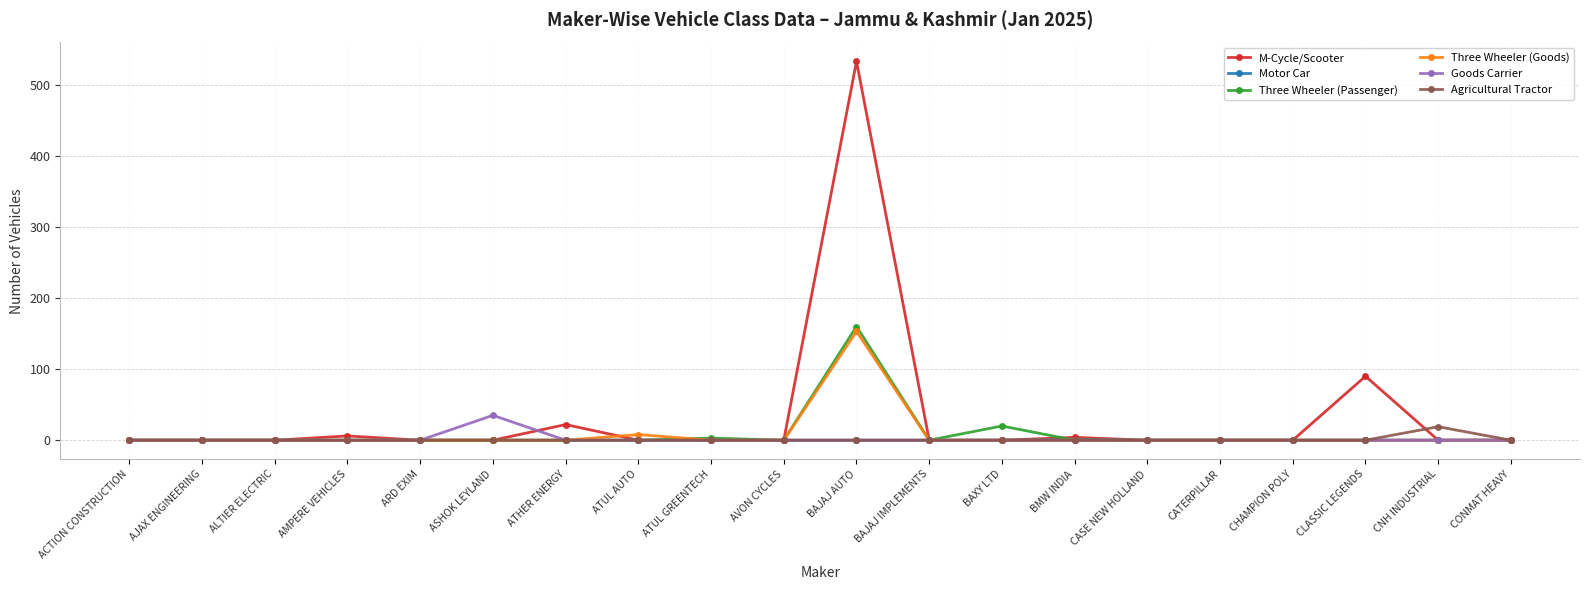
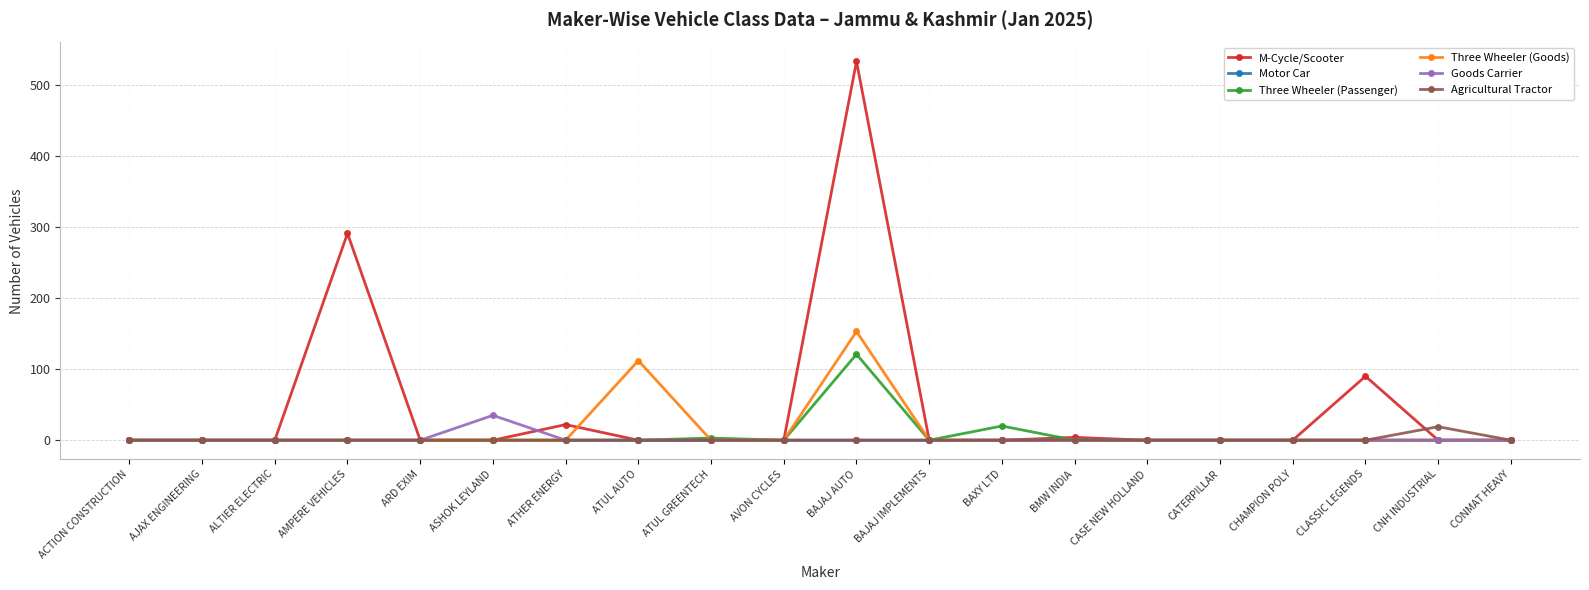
  {
    "M-Cycle/Scooter": {
-     "AMPERE VEHICLES": 10,
+     "AMPERE VEHICLES": 290,
      "ATHER ENERGY": 20,
      "BAJAJ AUTO": 530,
      "CLASSIC LEGENDS": 90
    },
    "Three Wheeler (Passenger)": {
-     "BAJAJ AUTO": 160,
+     "BAJAJ AUTO": 120,
      "BAXY LTD": 20
    },
    "Three Wheeler (Goods)": {
-     "ATUL AUTO": 10,
+     "ATUL AUTO": 110,
      "BAJAJ AUTO": 150
    },
    "Goods Carrier": {
      "ASHOK LEYLAND": 40
    },
    "Agricultural Tractor": {
      "CNH INDUSTRIAL": 20
    }
  }
